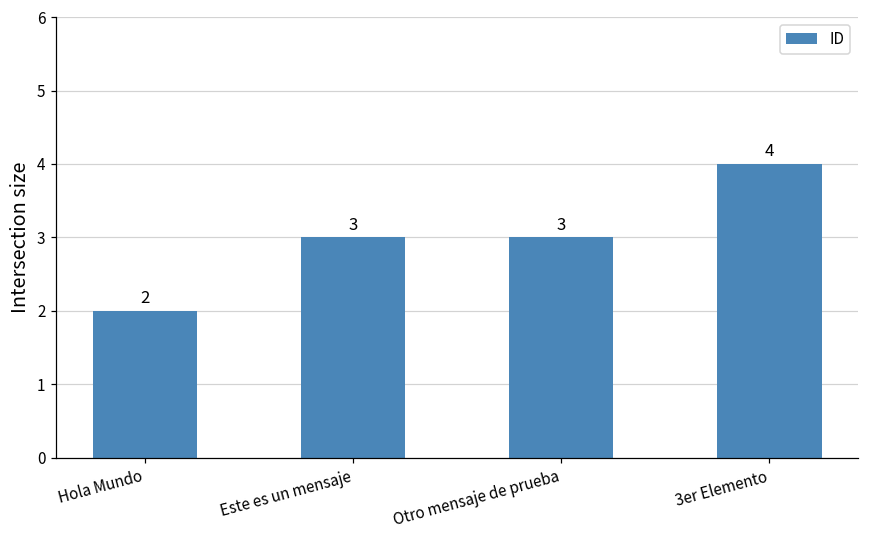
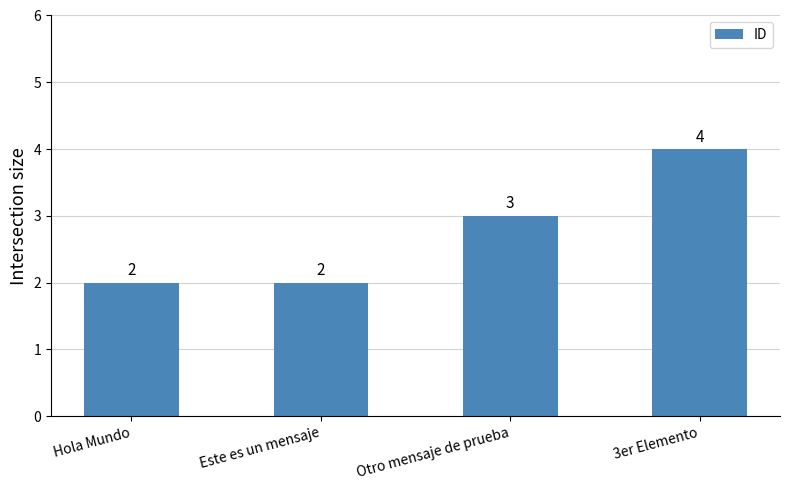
  {
    "Hola Mundo": 2,
-   "Este es un mensaje": 3,
+   "Este es un mensaje": 2,
    "Otro mensaje de prueba": 3,
    "3er Elemento": 4
  }
